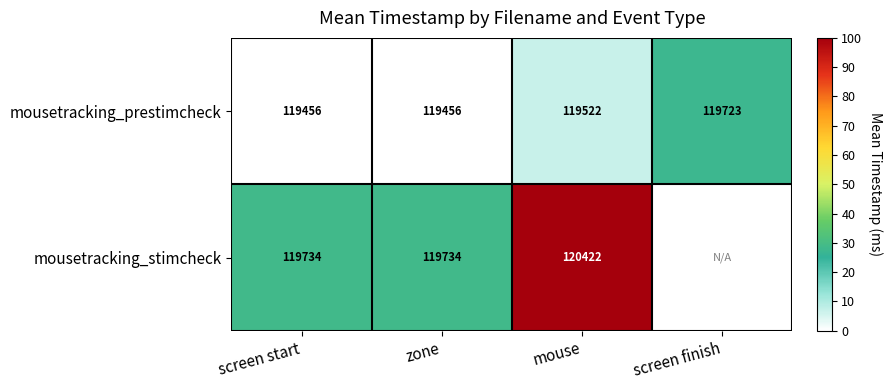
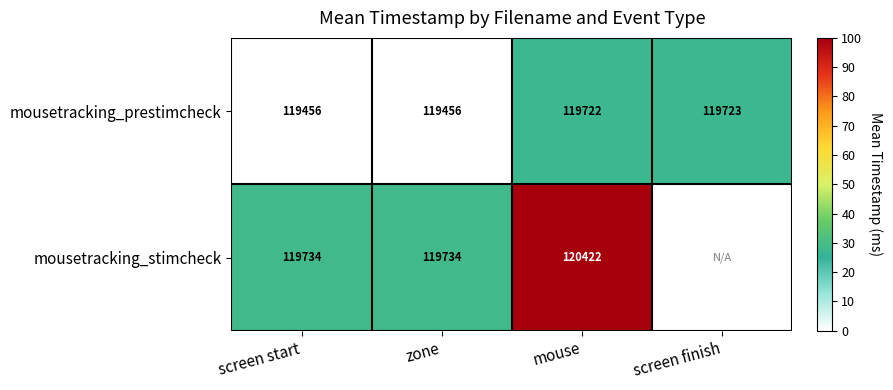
  {
    "mousetracking_prestimcheck": {
      "screen start": 119456,
      "zone": 119456,
-     "mouse": 119522,
+     "mouse": 119722,
      "screen finish": 119723
    },
    "mousetracking_stimcheck": {
      "screen start": 119734,
      "zone": 119734,
      "mouse": 120422
    }
  }
